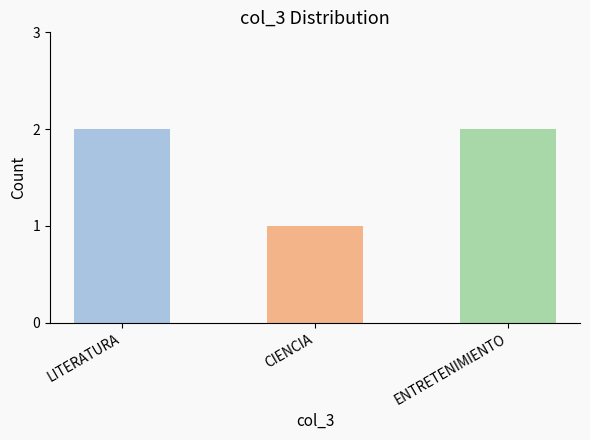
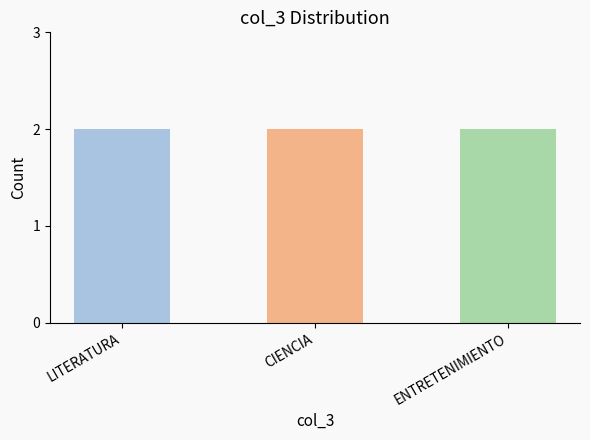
  {
    "LITERATURA": 2,
-   "CIENCIA": 1,
+   "CIENCIA": 2,
    "ENTRETENIMIENTO": 2
  }
